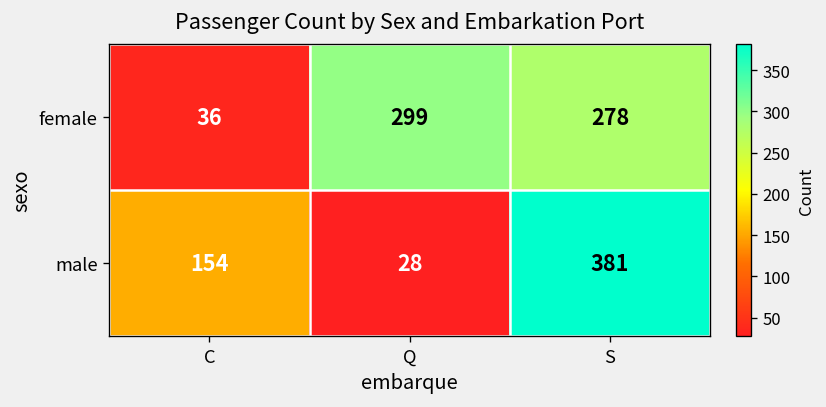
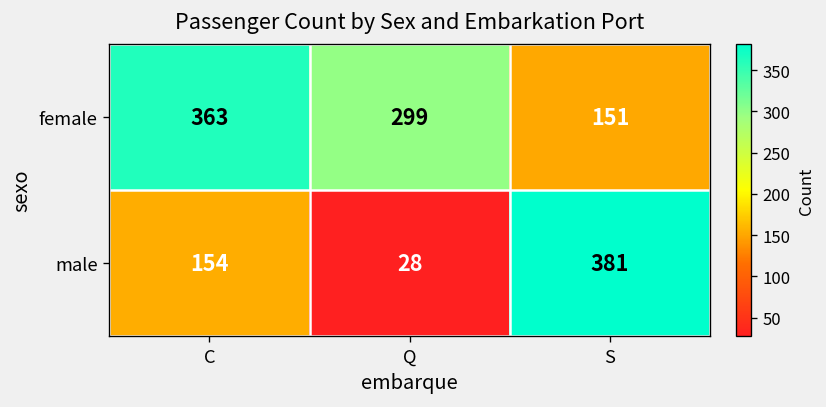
  {
    "female": {
-     "C": 36,
+     "C": 363,
      "Q": 299,
-     "S": 278
+     "S": 151
    },
    "male": {
      "C": 154,
      "Q": 28,
      "S": 381
    }
  }
